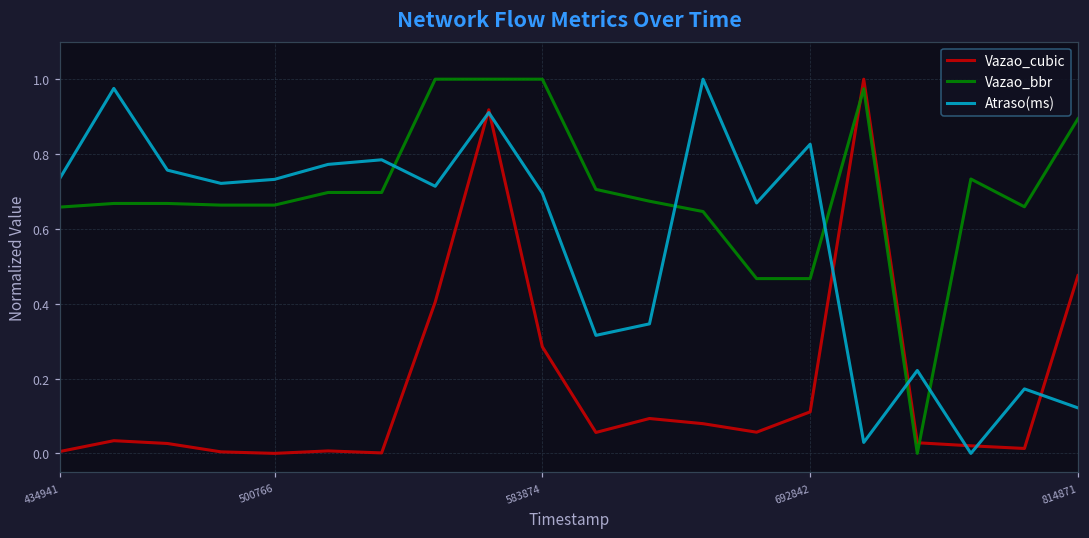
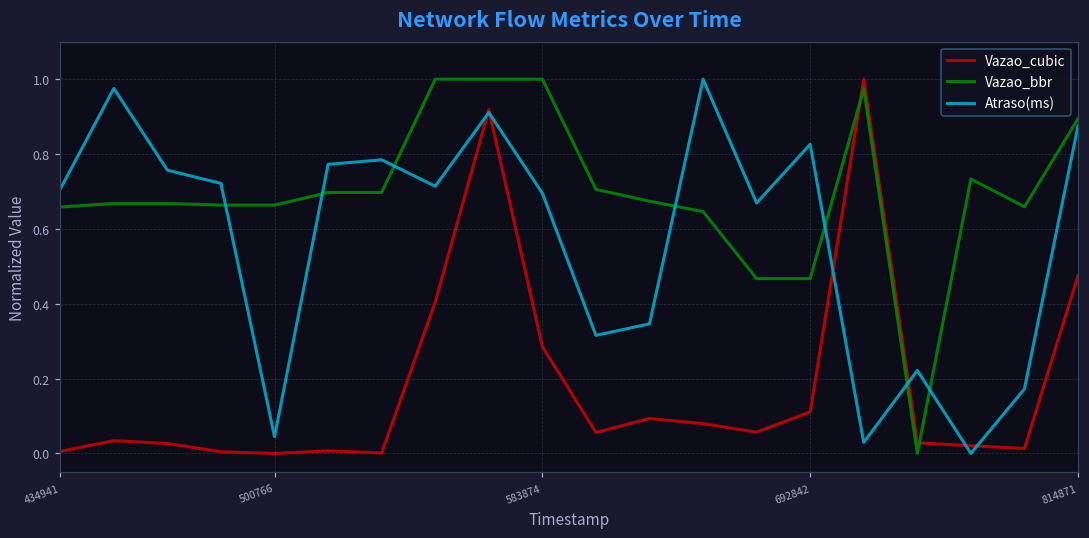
  {
    "Vazao_cubic": {
      "434941": 0.01,
      "500766": 0.00,
      "583874": 0.28,
      "692842": 0.11,
      "814871": 0.48
    },
    "Vazao_bbr": {
      "434941": 0.66,
      "500766": 0.66,
      "583874": 1.00,
      "692842": 0.47,
      "814871": 0.89
    },
    "Atraso(ms)": {
-     "434941": 0.74,
-     "500766": 0.73,
+     "434941": 0.71,
+     "500766": 0.04,
      "583874": 0.70,
      "692842": 0.83,
-     "814871": 0.12
+     "814871": 0.88
    }
  }
